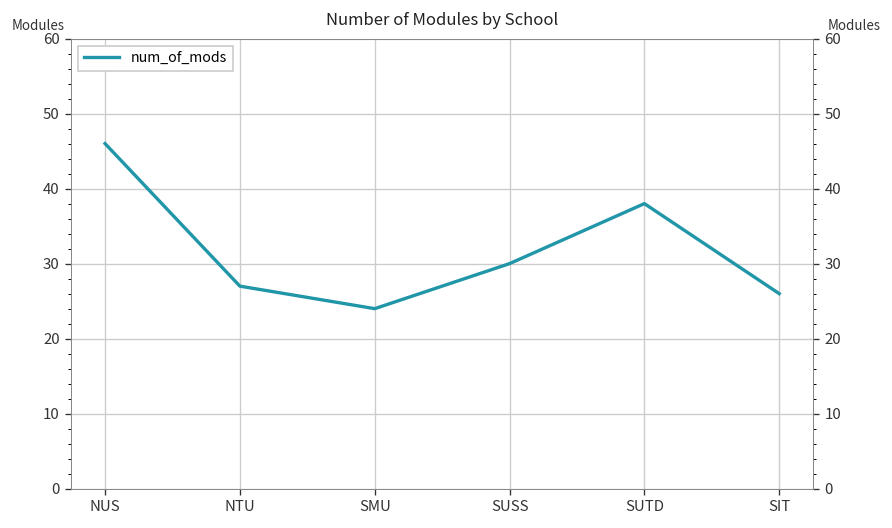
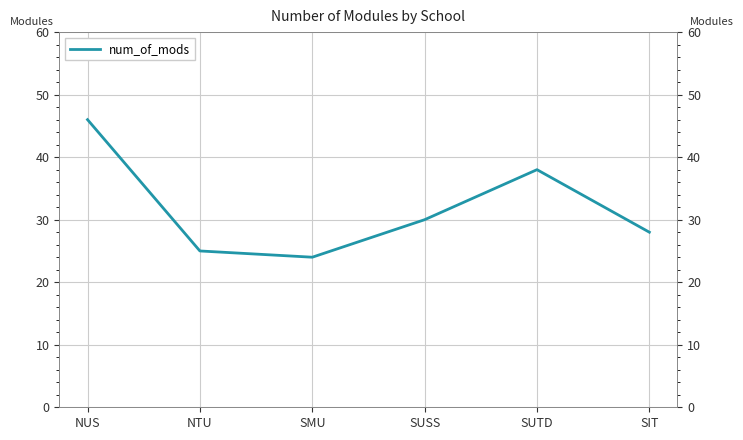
  {
    "NUS": 46,
-   "NTU": 27,
+   "NTU": 25,
    "SMU": 24,
    "SUSS": 30,
    "SUTD": 38,
-   "SIT": 26
+   "SIT": 28
  }
